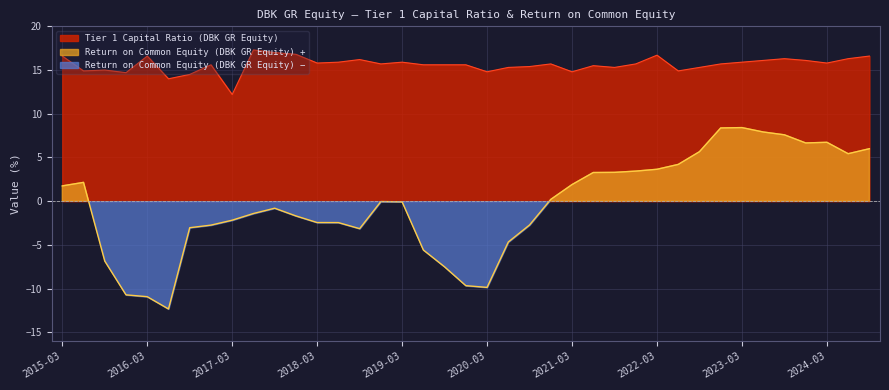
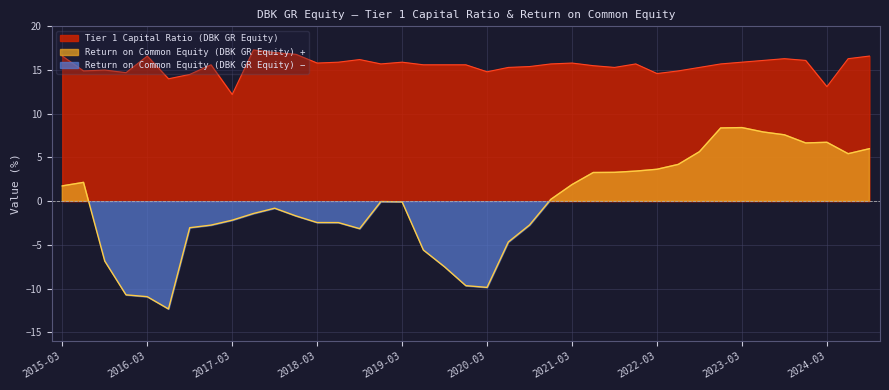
  {
    "Tier 1 Capital Ratio (DBK GR Equity)": {
      "2017-03": 12,
      "2018-03": 16,
      "2019-03": 16,
      "2020-03": 15,
-     "2021-03": 15,
-     "2022-03": 17,
+     "2021-03": 16,
+     "2022-03": 15,
      "2023-03": 16,
-     "2024-03": 16
+     "2024-03": 13
    }
  }
